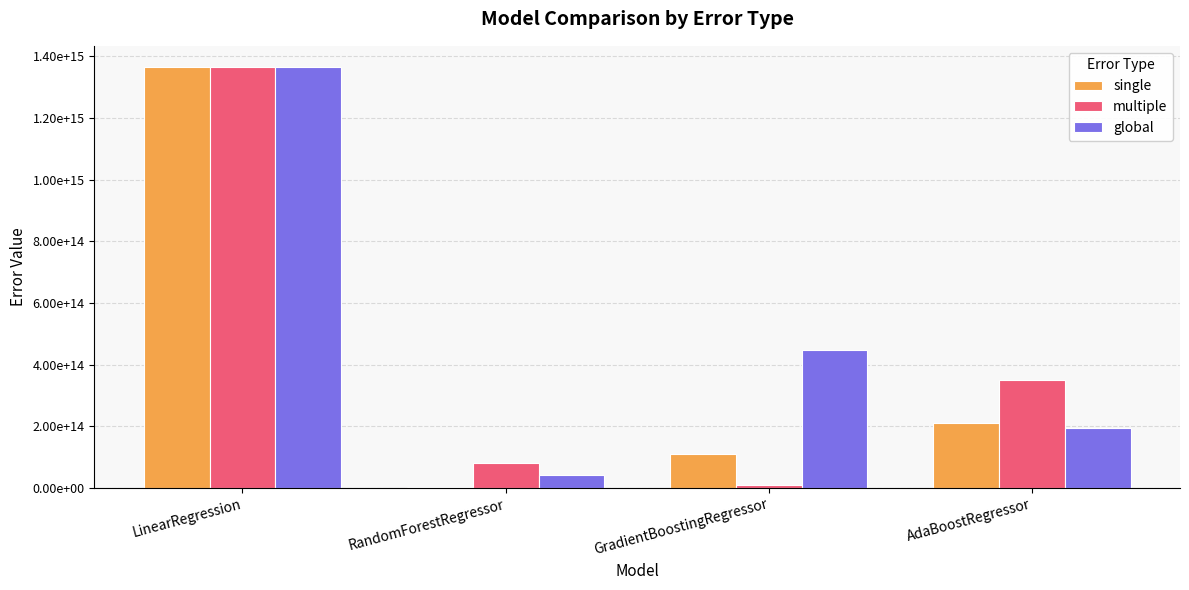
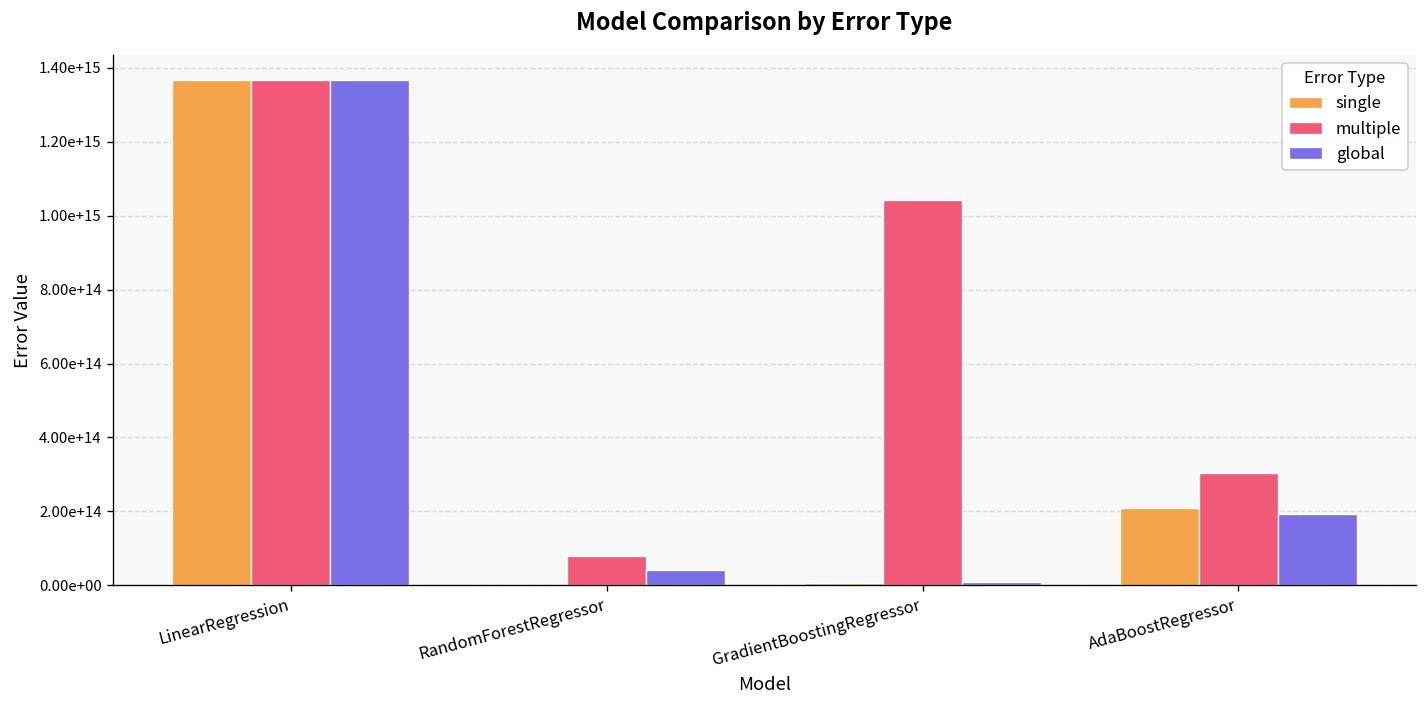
  {
    "single": {
      "LinearRegression": 1370000000000000,
-     "GradientBoostingRegressor": 110000000000000,
+     "GradientBoostingRegressor": 10000000000000,
      "AdaBoostRegressor": 210000000000000
    },
    "multiple": {
      "LinearRegression": 1370000000000000,
      "RandomForestRegressor": 80000000000000,
-     "GradientBoostingRegressor": 10000000000000,
-     "AdaBoostRegressor": 350000000000000
+     "GradientBoostingRegressor": 1040000000000000,
+     "AdaBoostRegressor": 300000000000000
    },
    "global": {
      "LinearRegression": 1370000000000000,
      "RandomForestRegressor": 40000000000000,
-     "GradientBoostingRegressor": 450000000000000,
+     "GradientBoostingRegressor": 10000000000000,
      "AdaBoostRegressor": 190000000000000
    }
  }
